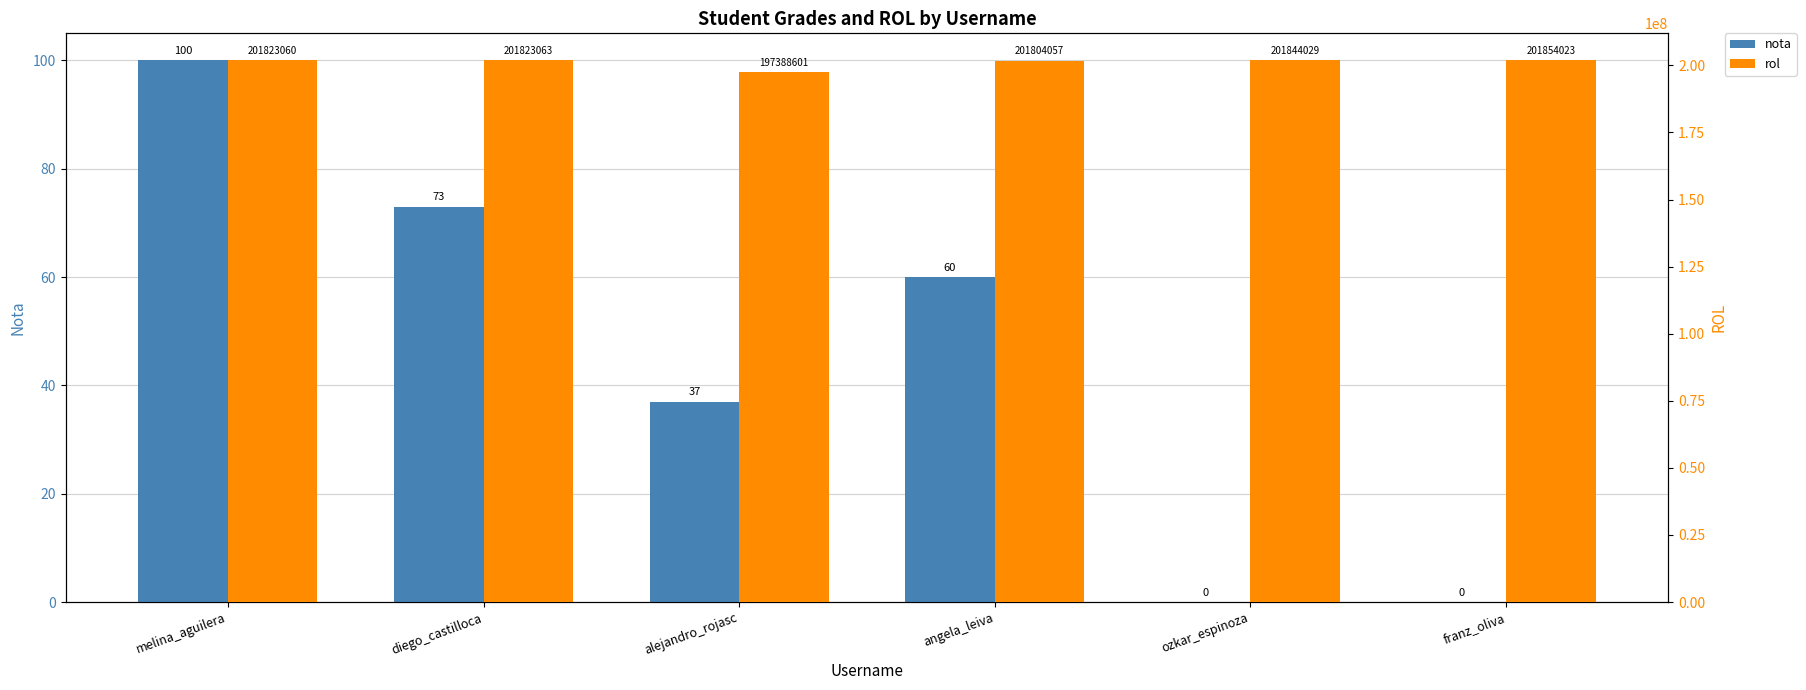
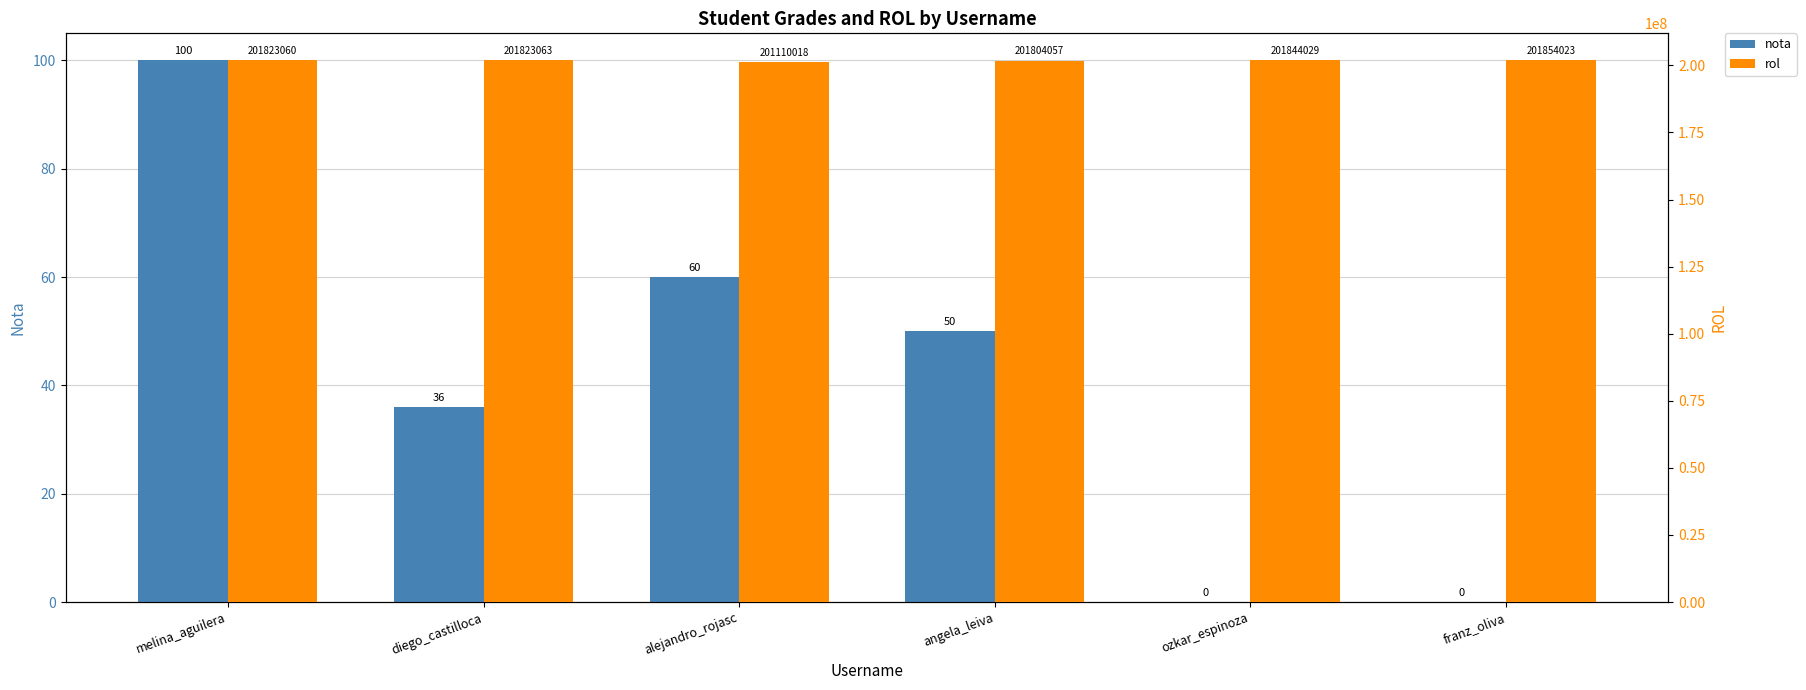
  {
    "nota": {
      "melina_aguilera": 100,
-     "diego_castilloca": 73,
-     "alejandro_rojasc": 37,
-     "angela_leiva": 60,
+     "diego_castilloca": 36,
+     "alejandro_rojasc": 60,
+     "angela_leiva": 50,
      "ozkar_espinoza": 0,
      "franz_oliva": 0
    },
    "rol": {
      "melina_aguilera": 201823060,
      "diego_castilloca": 201823063,
-     "alejandro_rojasc": 197388601,
+     "alejandro_rojasc": 201110018,
      "angela_leiva": 201804057,
      "ozkar_espinoza": 201844029,
      "franz_oliva": 201854023
    }
  }
